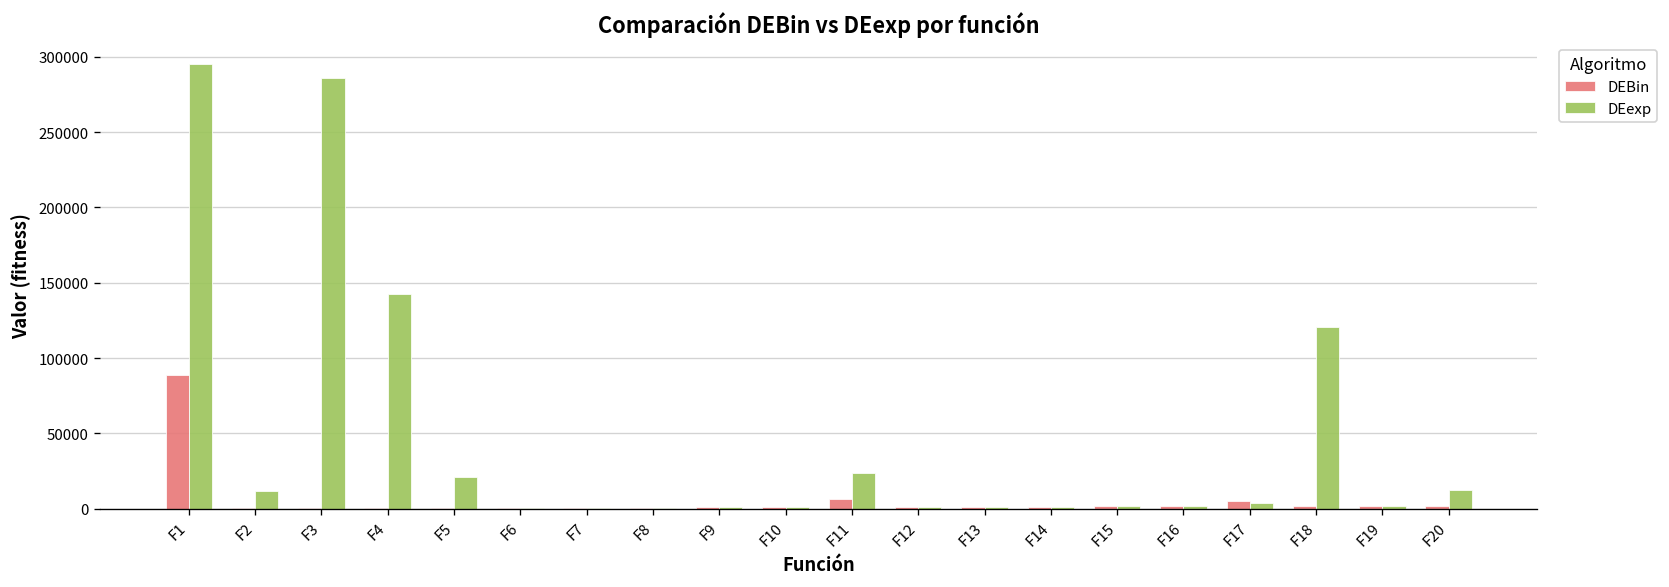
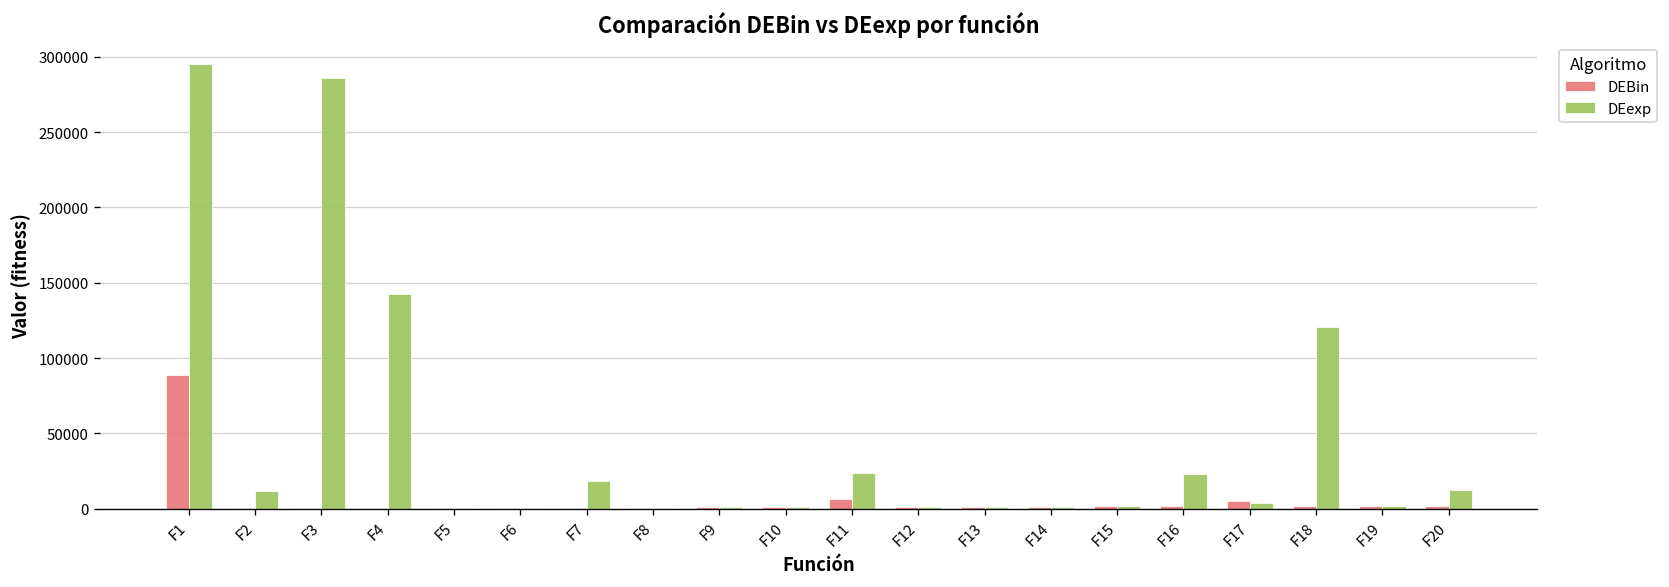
  {
    "DEBin": {
      "F1": 89000,
      "F11": 7000,
      "F17": 5000,
      "F20": 2000
    },
    "DEexp": {
      "F1": 295000,
      "F2": 12000,
      "F3": 286000,
      "F4": 142000,
-     "F5": 21000,
-     "F7": 1000,
+     "F5": 1000,
+     "F7": 18000,
      "F11": 24000,
-     "F16": 2000,
+     "F16": 23000,
      "F17": 4000,
      "F18": 120000,
      "F20": 12000
    }
  }
